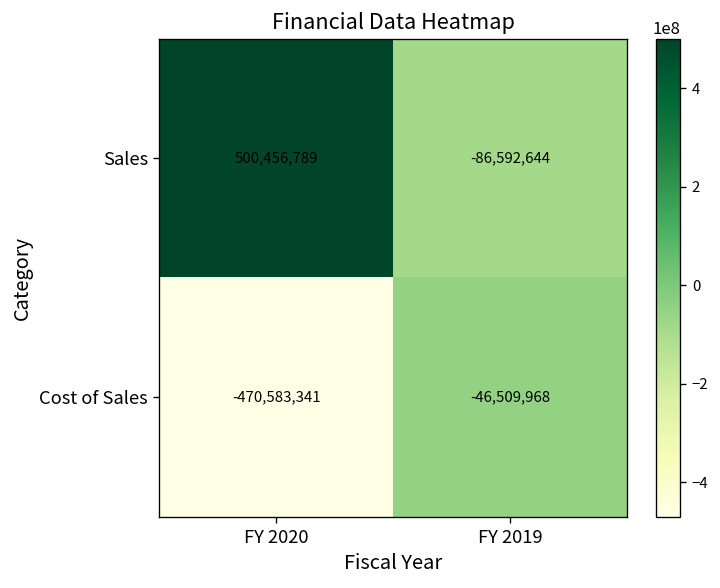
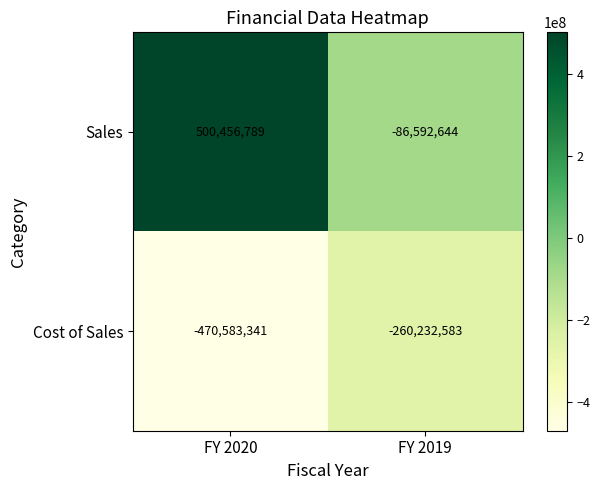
  {
    "Sales": {
      "FY 2020": "500,456,789",
      "FY 2019": "-86,592,644"
    },
    "Cost of Sales": {
      "FY 2020": "-470,583,341",
-     "FY 2019": "-46,509,968"
+     "FY 2019": "-260,232,583"
    }
  }
